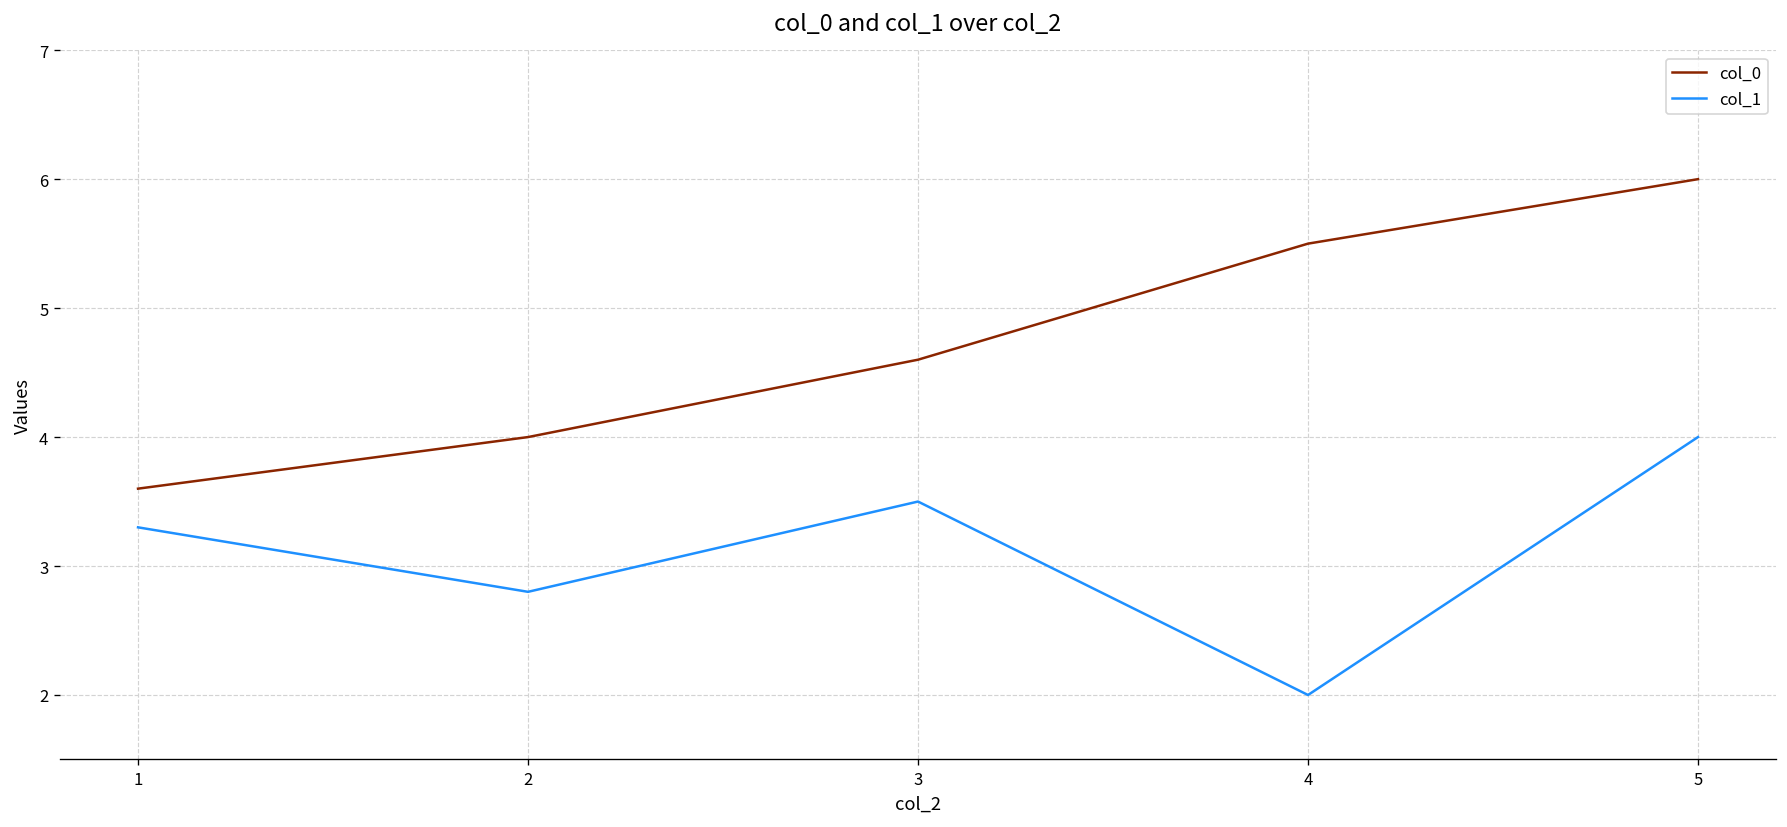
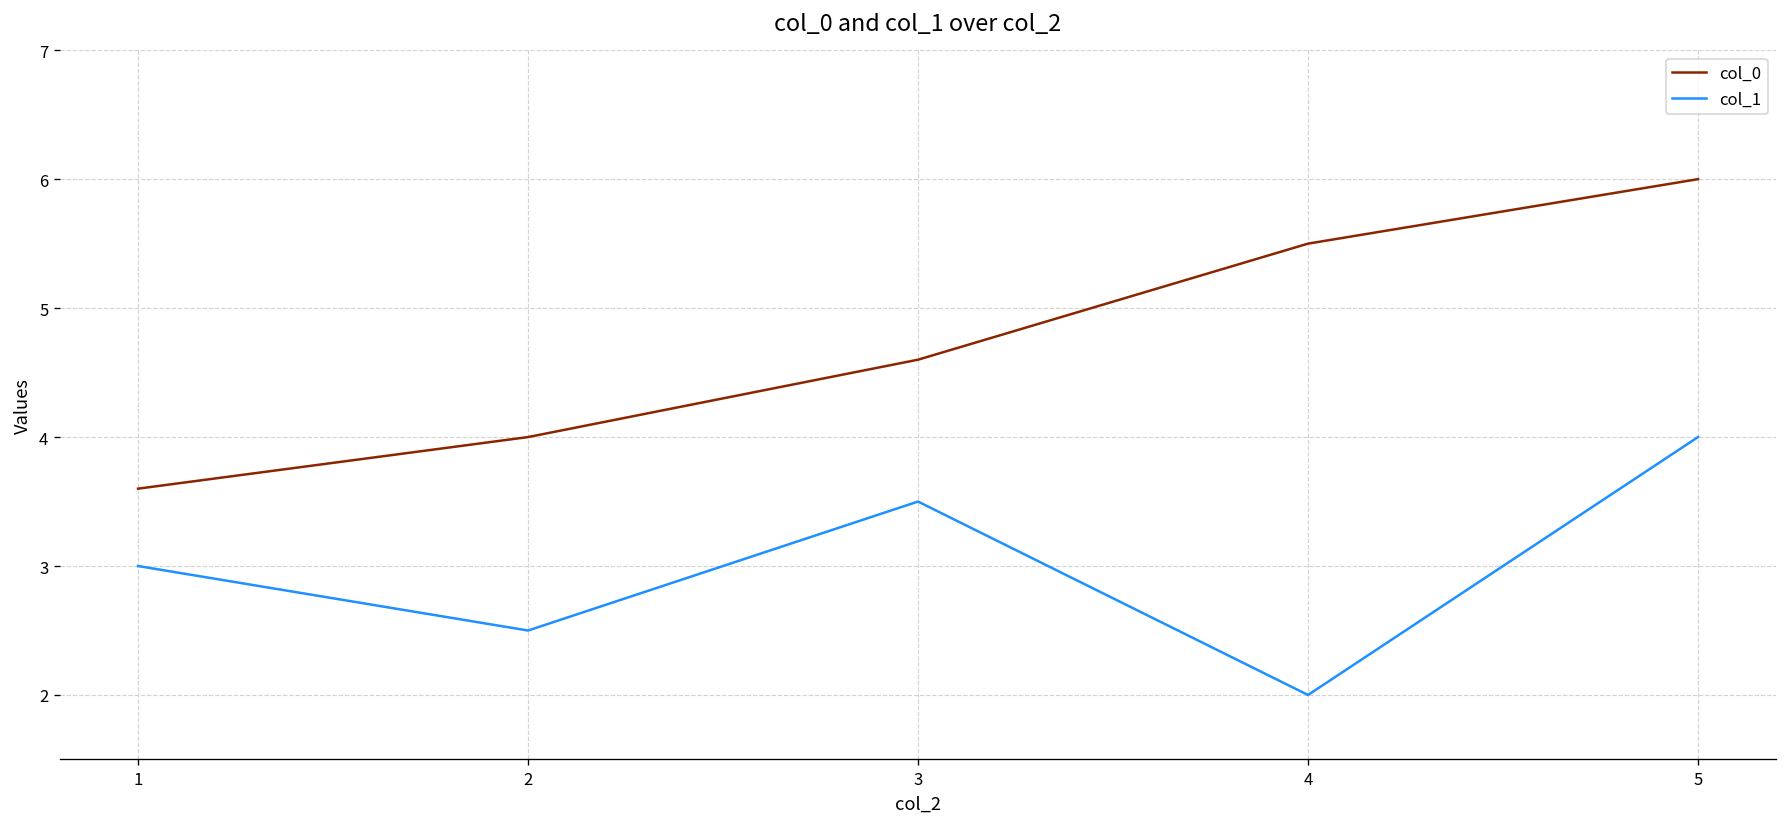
  {
    "col_0": {
      "1": 3.6,
      "2": 4.0,
      "3": 4.6,
      "4": 5.5,
      "5": 6.0
    },
    "col_1": {
-     "1": 3.3,
-     "2": 2.8,
+     "1": 3.0,
+     "2": 2.5,
      "3": 3.5,
      "4": 2.0,
      "5": 4.0
    }
  }
